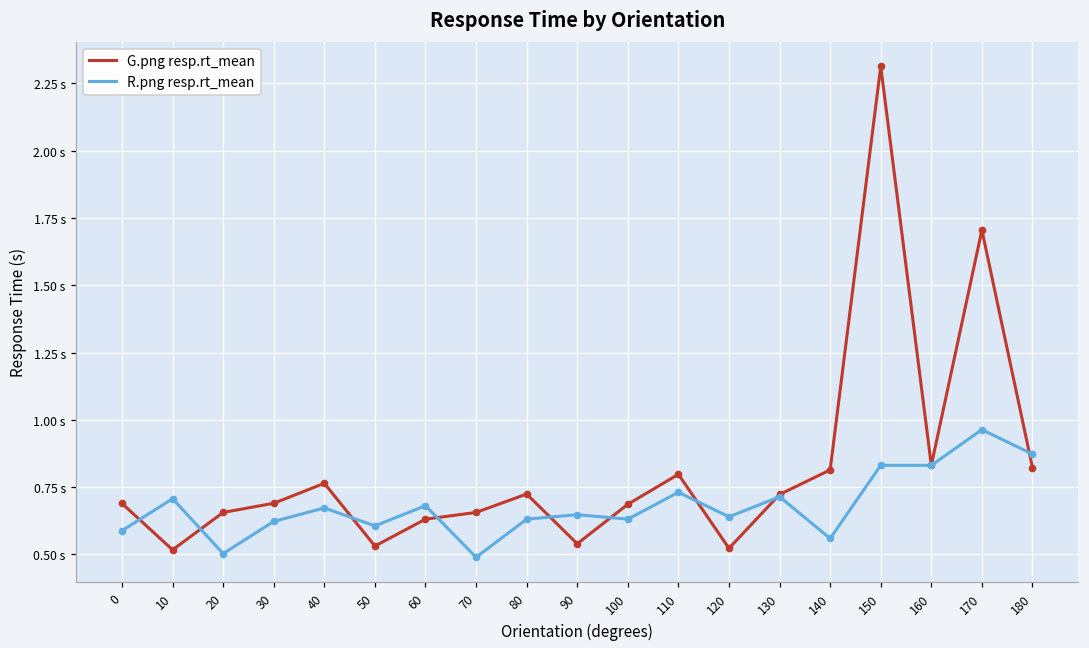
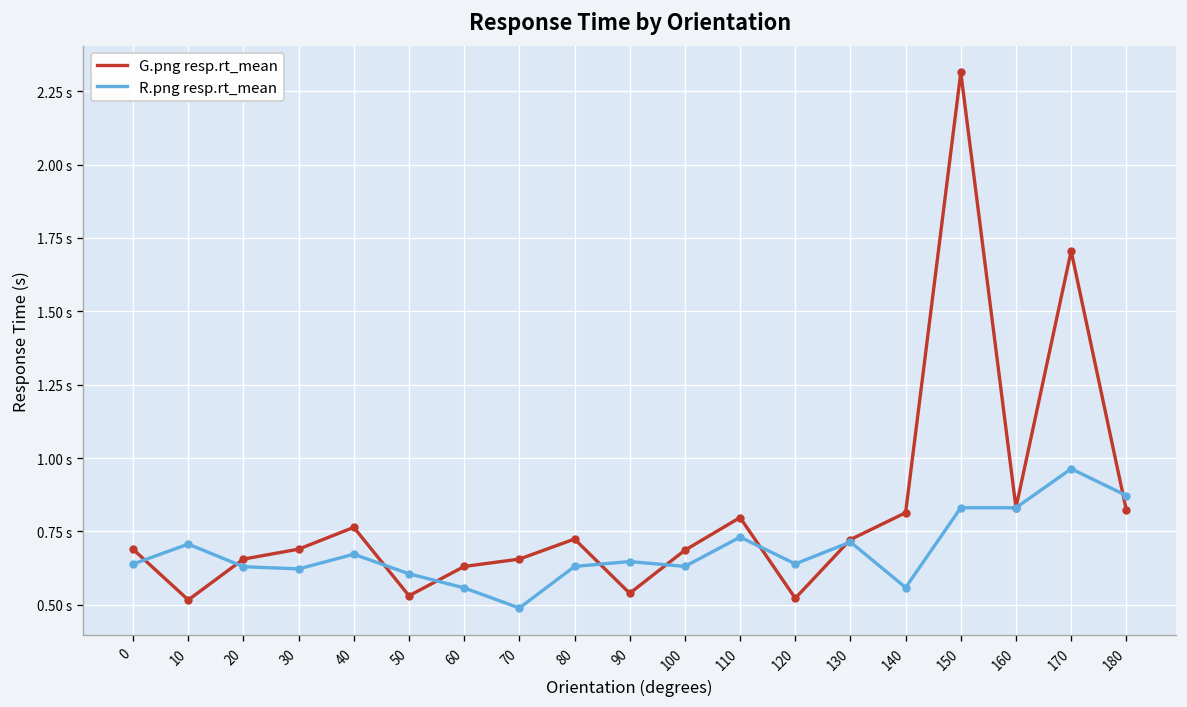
  {
    "G.png resp.rt_mean": {
      "0": "0.69 s",
      "10": "0.52 s",
      "20": "0.66 s",
      "30": "0.69 s",
      "40": "0.76 s",
      "50": "0.53 s",
      "60": "0.63 s",
      "70": "0.66 s",
      "80": "0.72 s",
      "90": "0.54 s",
      "100": "0.69 s",
      "110": "0.80 s",
      "120": "0.52 s",
      "140": "0.81 s",
      "150": "2.31 s",
      "170": "1.71 s",
      "180": "0.82 s"
    },
    "R.png resp.rt_mean": {
-     "0": "0.59 s",
+     "0": "0.64 s",
      "10": "0.71 s",
-     "20": "0.50 s",
+     "20": "0.63 s",
      "30": "0.62 s",
      "40": "0.67 s",
      "50": "0.61 s",
-     "60": "0.68 s",
+     "60": "0.56 s",
      "70": "0.49 s",
      "80": "0.63 s",
      "90": "0.65 s",
      "100": "0.63 s",
      "110": "0.73 s",
      "120": "0.64 s",
      "140": "0.56 s",
      "150": "0.83 s",
      "170": "0.96 s",
      "180": "0.87 s"
    }
  }
